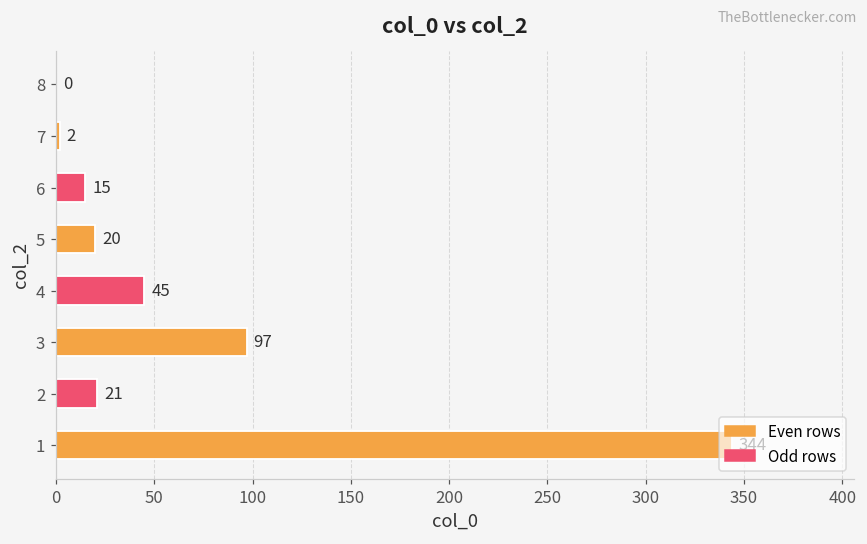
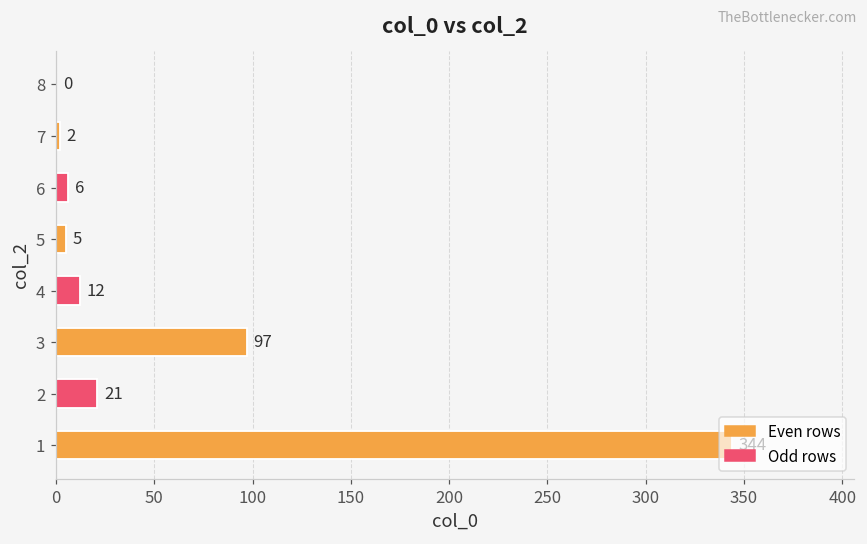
  {
    "8": 0,
    "7": 2,
-   "6": 15,
-   "5": 20,
-   "4": 45,
+   "6": 6,
+   "5": 5,
+   "4": 12,
    "3": 97,
    "2": 21
  }
